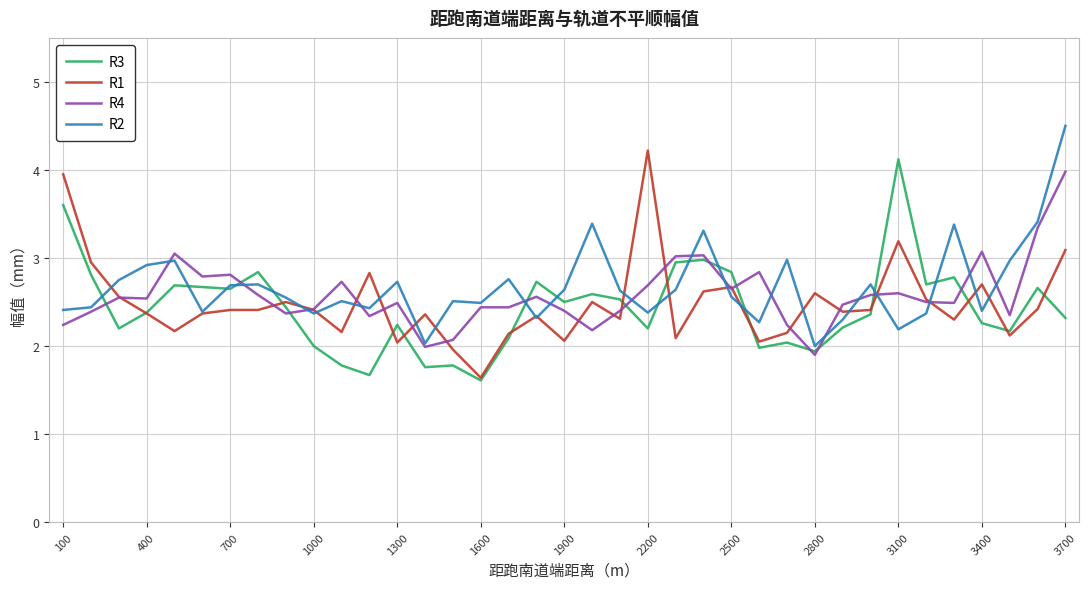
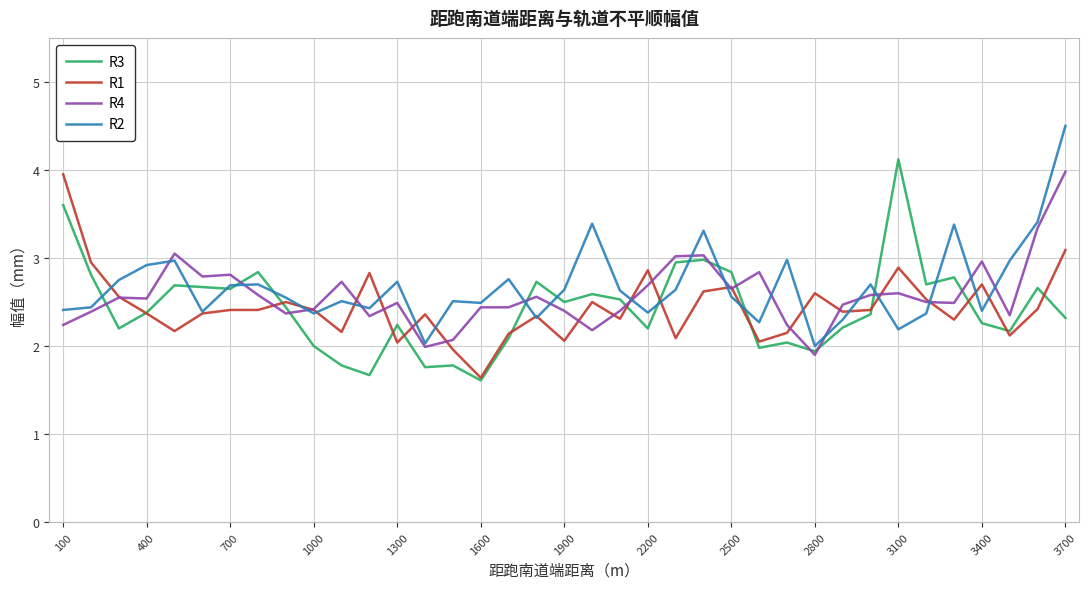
  {
    "R3": {
      "100": 3.6,
      "700": 2.7,
      "1000": 2.0,
      "1300": 2.2,
      "1600": 1.6,
      "1900": 2.5,
      "2200": 2.2,
      "2500": 2.8,
      "2800": 1.9,
      "3100": 4.1,
      "3400": 2.3,
      "3700": 2.3
    },
    "R1": {
      "100": 4.0,
      "700": 2.4,
      "1300": 2.0,
      "1600": 1.6,
      "1900": 2.1,
-     "2200": 4.2,
+     "2200": 2.9,
      "2800": 2.6,
-     "3100": 3.2,
+     "3100": 2.9,
      "3400": 2.7,
      "3700": 3.1
    },
    "R4": {
      "100": 2.2,
      "400": 2.5,
      "700": 2.8,
      "1300": 2.5,
      "1600": 2.4,
      "1900": 2.4,
      "2200": 2.7,
      "2800": 1.9,
      "3100": 2.6,
-     "3400": 3.1,
+     "3400": 3.0,
      "3700": 4.0
    },
    "R2": {
      "100": 2.4,
      "400": 2.9,
      "700": 2.7,
      "1000": 2.4,
      "1300": 2.7,
      "1600": 2.5,
      "1900": 2.6,
      "2200": 2.4,
      "2500": 2.6,
      "2800": 2.0,
      "3100": 2.2,
      "3400": 2.4,
      "3700": 4.5
    }
  }
